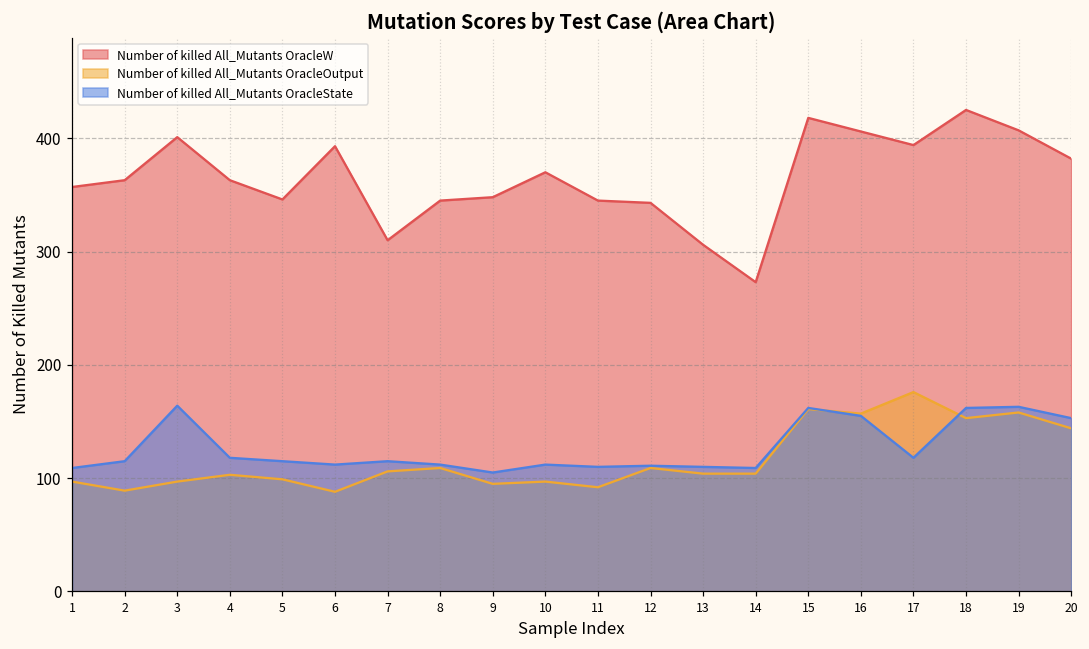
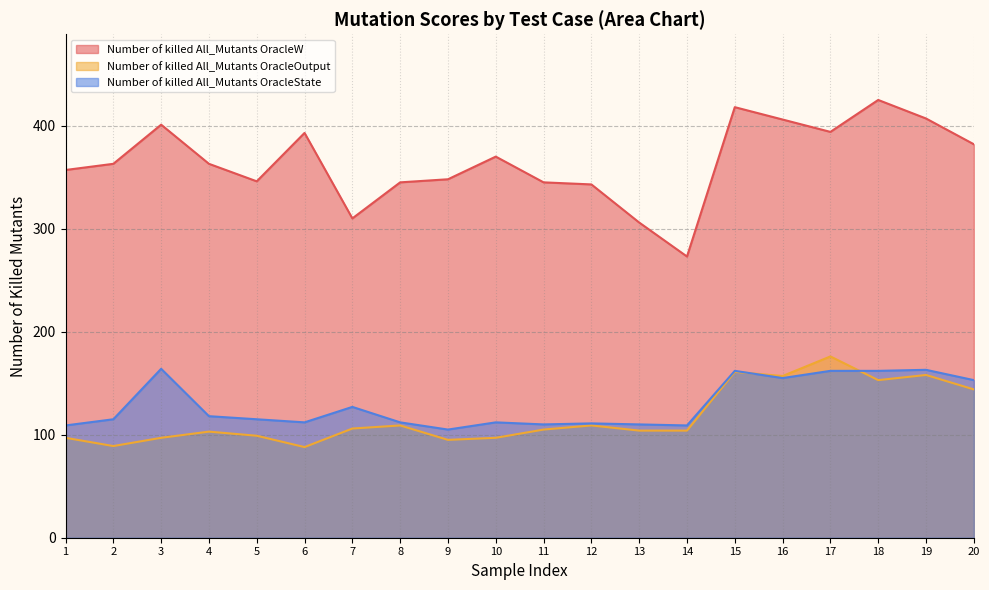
  {
    "Number of killed All_Mutants OracleW": {
      "1": 357,
      "2": 363,
      "3": 401,
      "4": 363,
      "5": 346,
      "6": 393,
      "7": 310,
      "8": 345,
      "9": 348,
      "10": 370,
      "11": 345,
      "12": 343,
      "13": 306,
      "14": 273,
      "15": 418,
      "16": 406,
      "17": 394,
      "18": 425,
      "19": 407,
      "20": 382
    },
    "Number of killed All_Mutants OracleOutput": {
      "1": 97,
      "2": 89,
      "3": 97,
      "4": 103,
      "5": 99,
      "6": 88,
      "7": 106,
      "8": 109,
      "9": 95,
      "10": 97,
-     "11": 92,
+     "11": 105,
      "13": 104,
      "14": 104,
      "17": 176,
      "18": 153,
      "19": 158,
      "20": 144
    },
    "Number of killed All_Mutants OracleState": {
      "1": 109,
      "2": 115,
      "3": 164,
      "4": 118,
      "5": 115,
      "6": 112,
-     "7": 115,
+     "7": 127,
      "8": 112,
      "9": 105,
      "10": 112,
      "11": 110,
      "13": 110,
      "14": 109,
-     "17": 118,
+     "17": 162,
      "18": 162,
      "19": 163,
      "20": 153
    }
  }
